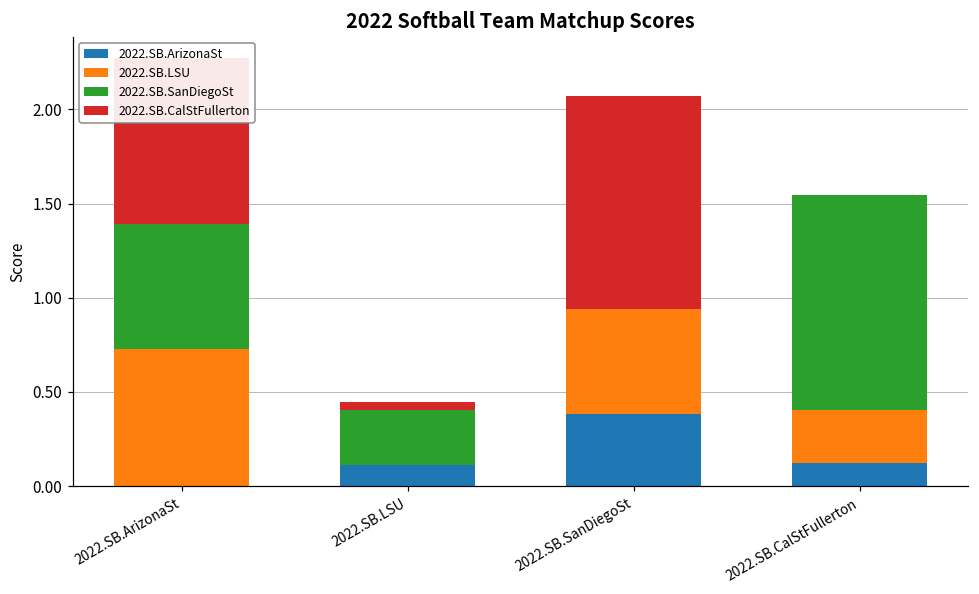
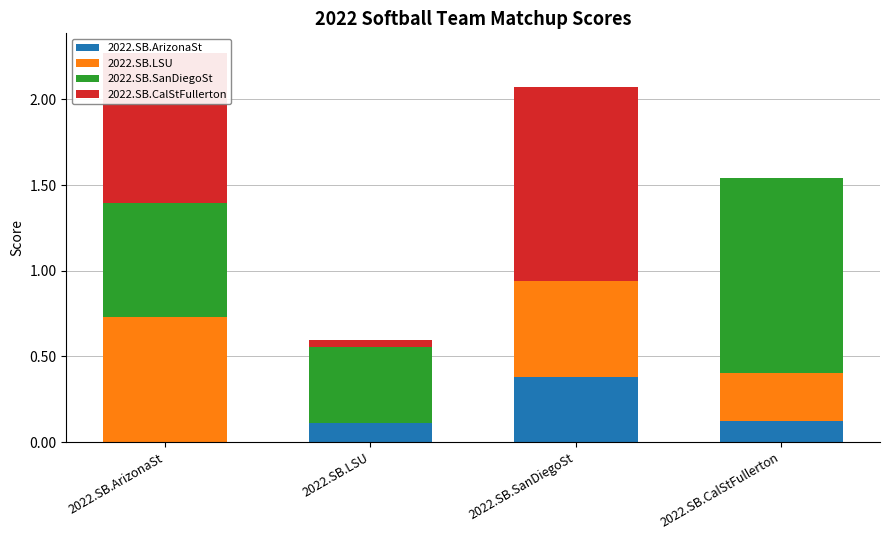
  {
    "2022.SB.ArizonaSt": {
      "2022.SB.ArizonaSt": 0.00,
      "2022.SB.LSU": 0.11,
      "2022.SB.SanDiegoSt": 0.38,
      "2022.SB.CalStFullerton": 0.12
    },
    "2022.SB.LSU": {
      "2022.SB.ArizonaSt": 0.73,
      "2022.SB.LSU": 0.00,
      "2022.SB.SanDiegoSt": 0.56,
      "2022.SB.CalStFullerton": 0.28
    },
    "2022.SB.SanDiegoSt": {
      "2022.SB.ArizonaSt": 0.67,
-     "2022.SB.LSU": 0.29,
+     "2022.SB.LSU": 0.44,
      "2022.SB.SanDiegoSt": 0.00,
      "2022.SB.CalStFullerton": 1.14
    },
    "2022.SB.CalStFullerton": {
      "2022.SB.LSU": 0.04,
      "2022.SB.SanDiegoSt": 1.13,
      "2022.SB.CalStFullerton": 0.00
    }
  }
